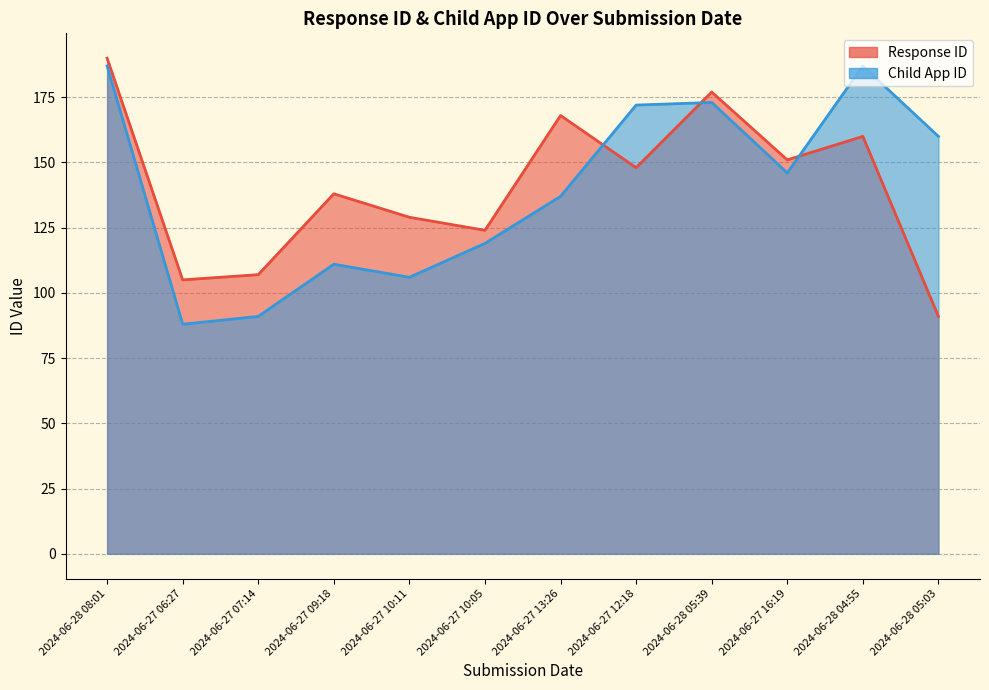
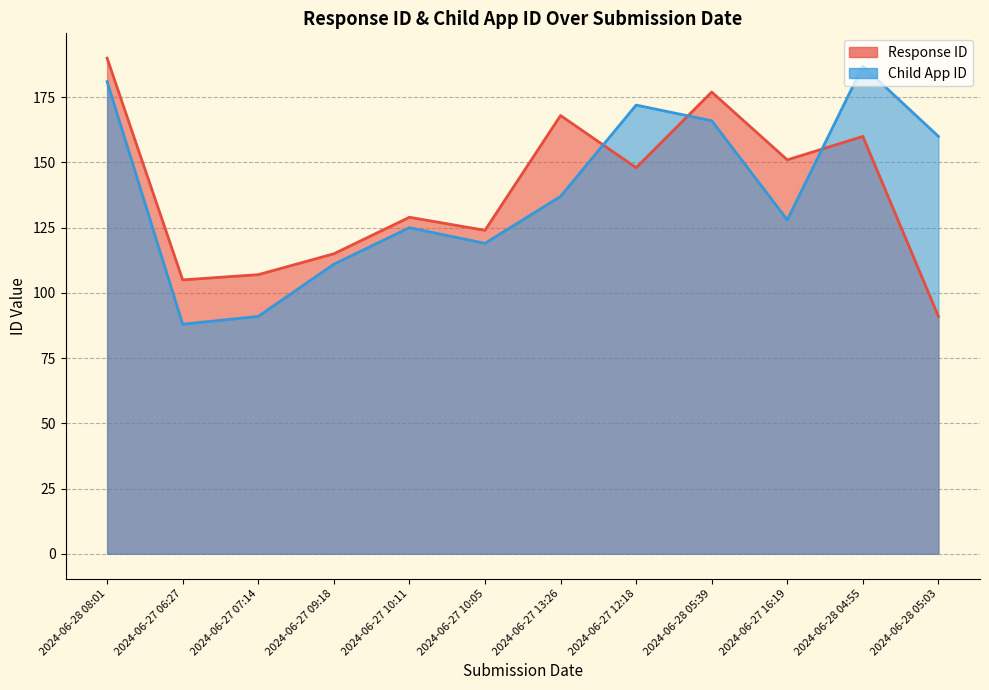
  {
    "Response ID": {
      "2024-06-28 08:01": 190,
      "2024-06-27 06:27": 105,
      "2024-06-27 07:14": 107,
-     "2024-06-27 09:18": 138,
+     "2024-06-27 09:18": 115,
      "2024-06-27 10:11": 129,
      "2024-06-27 10:05": 124,
      "2024-06-27 13:26": 168,
      "2024-06-27 12:18": 148,
      "2024-06-28 05:39": 177,
      "2024-06-27 16:19": 151,
      "2024-06-28 04:55": 160,
      "2024-06-28 05:03": 91
    },
    "Child App ID": {
-     "2024-06-28 08:01": 187,
+     "2024-06-28 08:01": 181,
      "2024-06-27 06:27": 88,
      "2024-06-27 07:14": 91,
      "2024-06-27 09:18": 111,
-     "2024-06-27 10:11": 106,
+     "2024-06-27 10:11": 125,
      "2024-06-27 10:05": 119,
      "2024-06-27 13:26": 137,
      "2024-06-27 12:18": 172,
-     "2024-06-28 05:39": 173,
-     "2024-06-27 16:19": 146,
+     "2024-06-28 05:39": 166,
+     "2024-06-27 16:19": 128,
      "2024-06-28 05:03": 160
    }
  }
